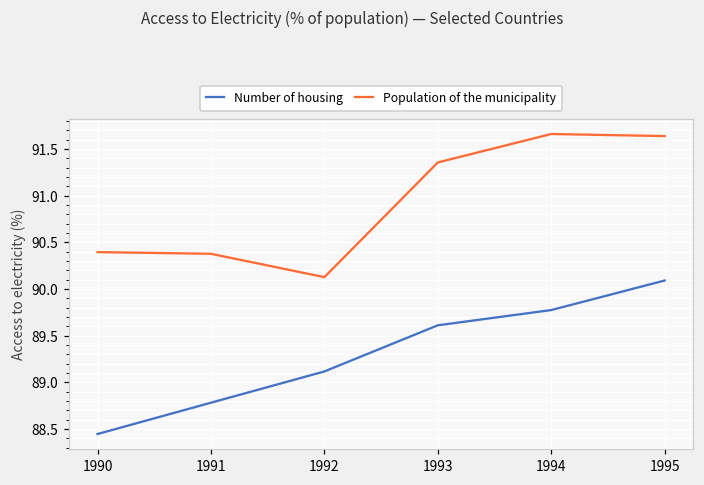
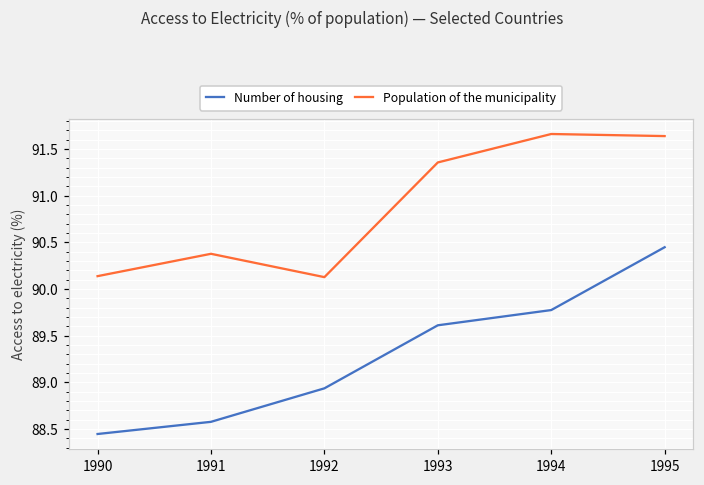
  {
    "Number of housing": {
      "1990": 88.4,
-     "1991": 88.8,
-     "1992": 89.1,
+     "1991": 88.6,
+     "1992": 88.9,
      "1993": 89.6,
      "1994": 89.8,
-     "1995": 90.1
+     "1995": 90.4
    },
    "Population of the municipality": {
-     "1990": 90.4,
+     "1990": 90.1,
      "1991": 90.4,
      "1992": 90.1,
      "1993": 91.4,
      "1994": 91.7,
      "1995": 91.6
    }
  }
